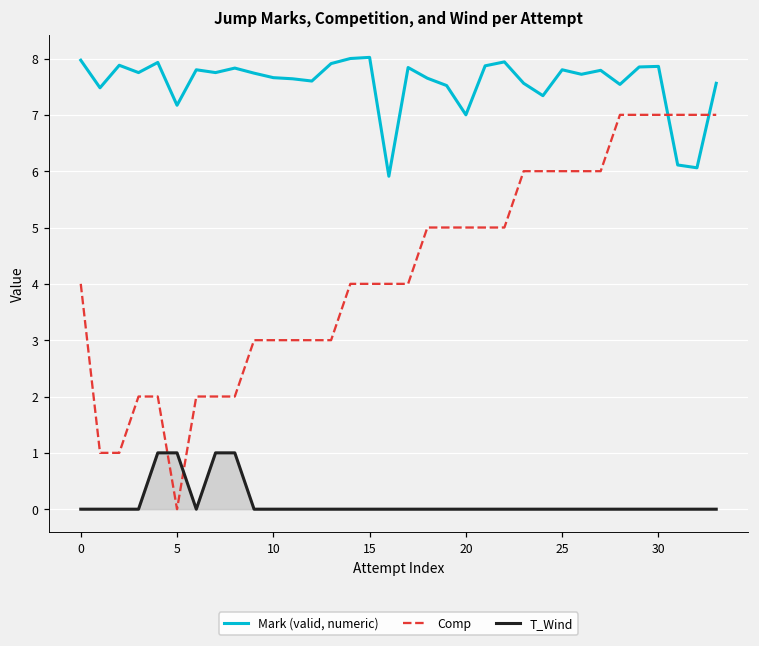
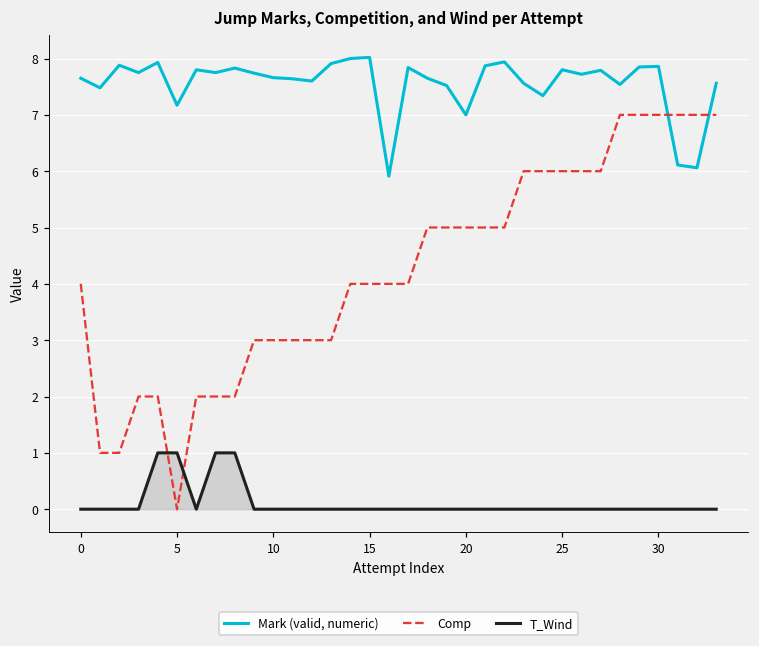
  {
    "Mark (valid, numeric)": {
-     "0": 8.0,
+     "0": 7.7,
      "5": 7.2,
      "10": 7.7,
      "15": 8.0,
      "20": 7.0,
      "25": 7.8,
      "30": 7.9
    },
    "Comp": {
      "0": 4.0,
      "5": 0.0,
      "10": 3.0,
      "15": 4.0,
      "20": 5.0,
      "25": 6.0,
      "30": 7.0
    },
    "T_Wind": {
      "0": 0.0,
      "5": 1.0,
      "10": 0.0,
      "15": 0.0,
      "20": 0.0,
      "25": 0.0,
      "30": 0.0
    }
  }
